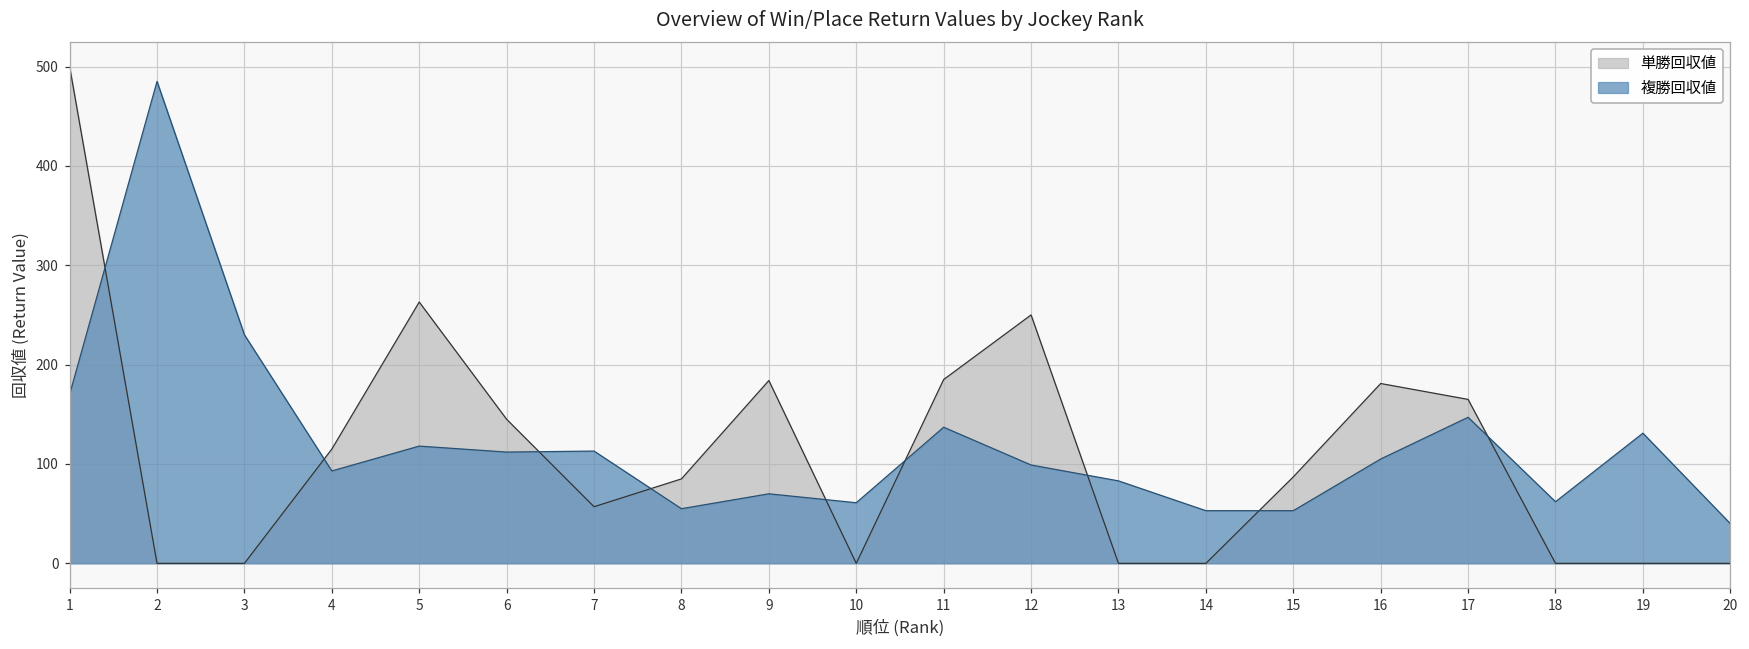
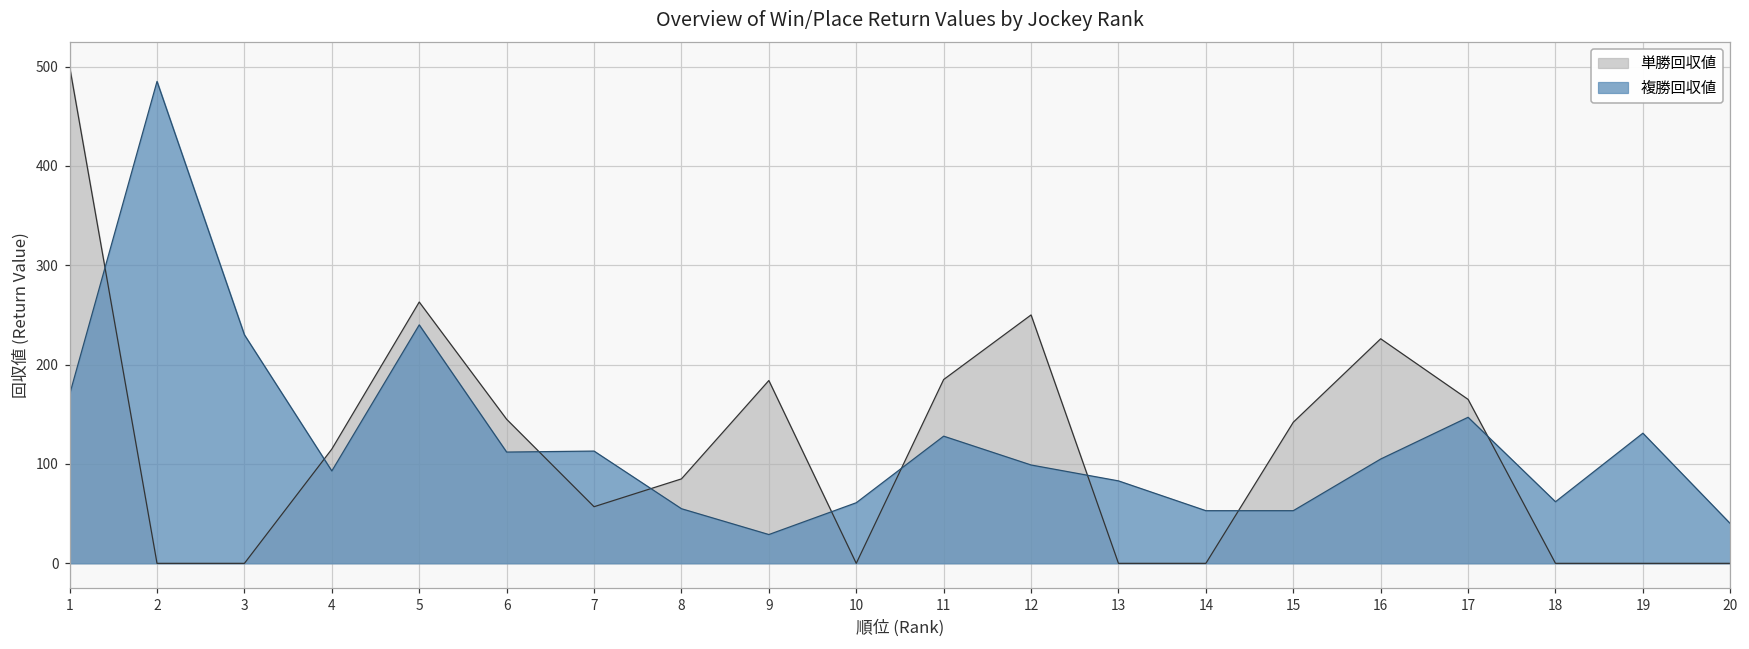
  {
    "単勝回収値": {
      "1": 500,
      "2": 0,
      "3": 0,
      "4": 120,
      "5": 260,
      "6": 150,
      "7": 60,
      "8": 90,
      "9": 180,
      "10": 0,
      "11": 190,
      "12": 250,
      "13": 0,
      "14": 0,
-     "15": 90,
-     "16": 180,
+     "15": 140,
+     "16": 230,
      "17": 170,
      "18": 0,
      "19": 0,
      "20": 0
    },
    "複勝回収値": {
      "1": 170,
      "2": 490,
      "3": 230,
      "4": 90,
-     "5": 120,
+     "5": 240,
      "6": 110,
      "7": 110,
      "8": 60,
-     "9": 70,
+     "9": 30,
      "10": 60,
-     "11": 140,
+     "11": 130,
      "12": 100,
      "13": 80,
      "14": 50,
      "15": 50,
      "16": 110,
      "17": 150,
      "18": 60,
      "19": 130,
      "20": 40
    }
  }
